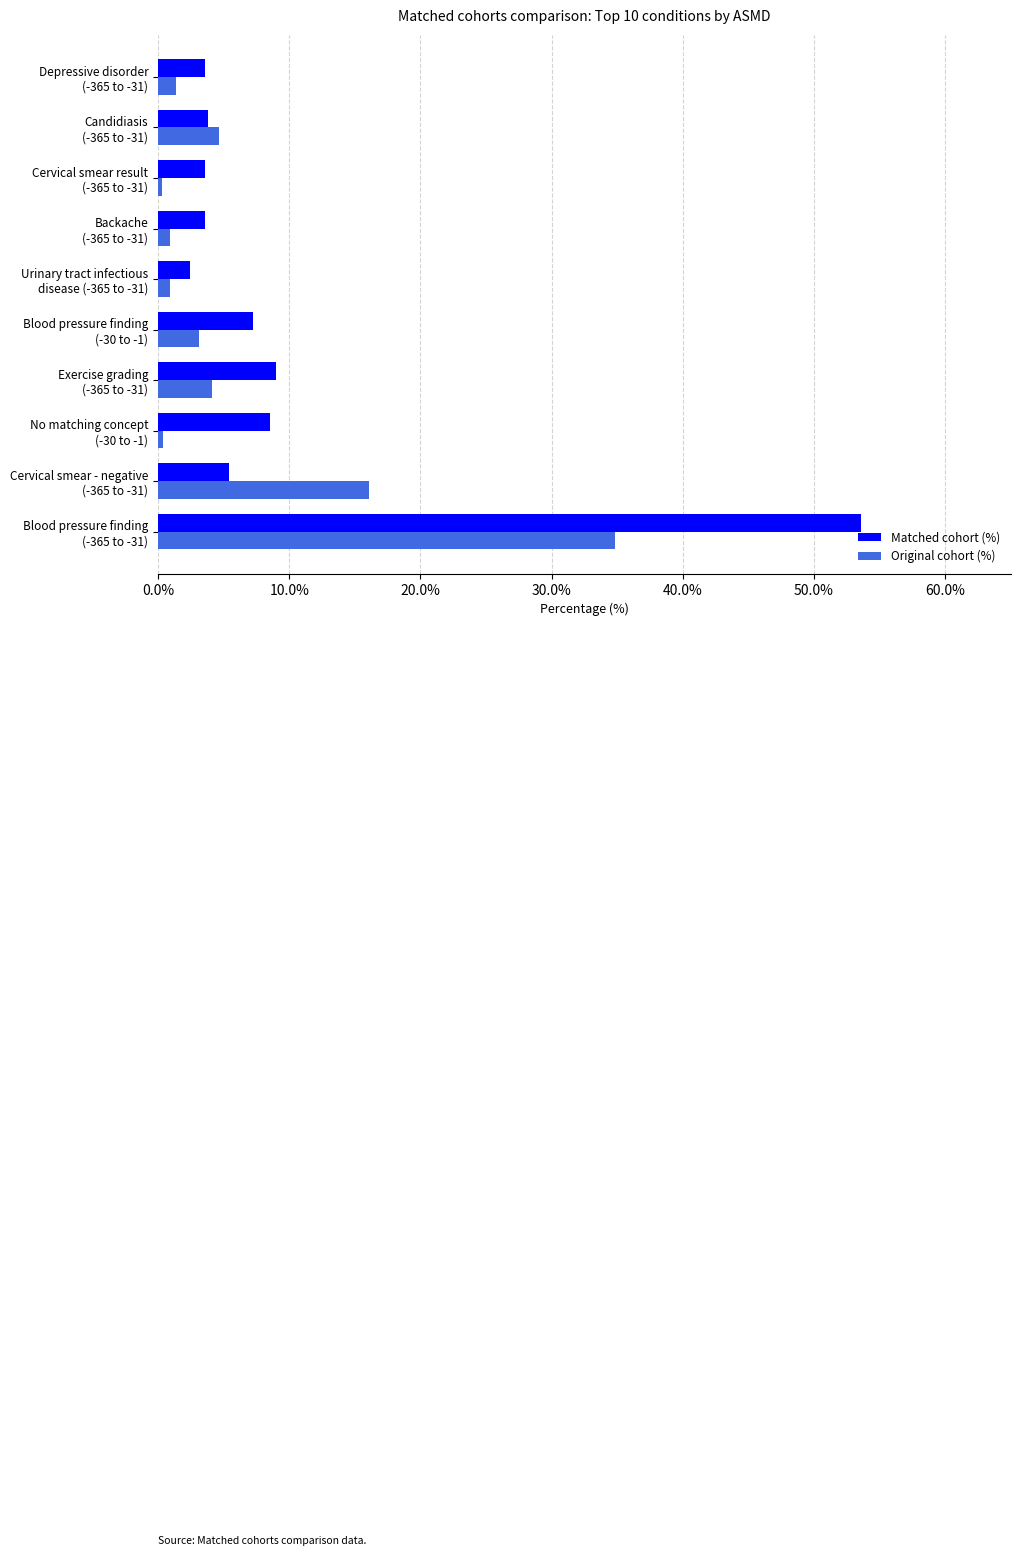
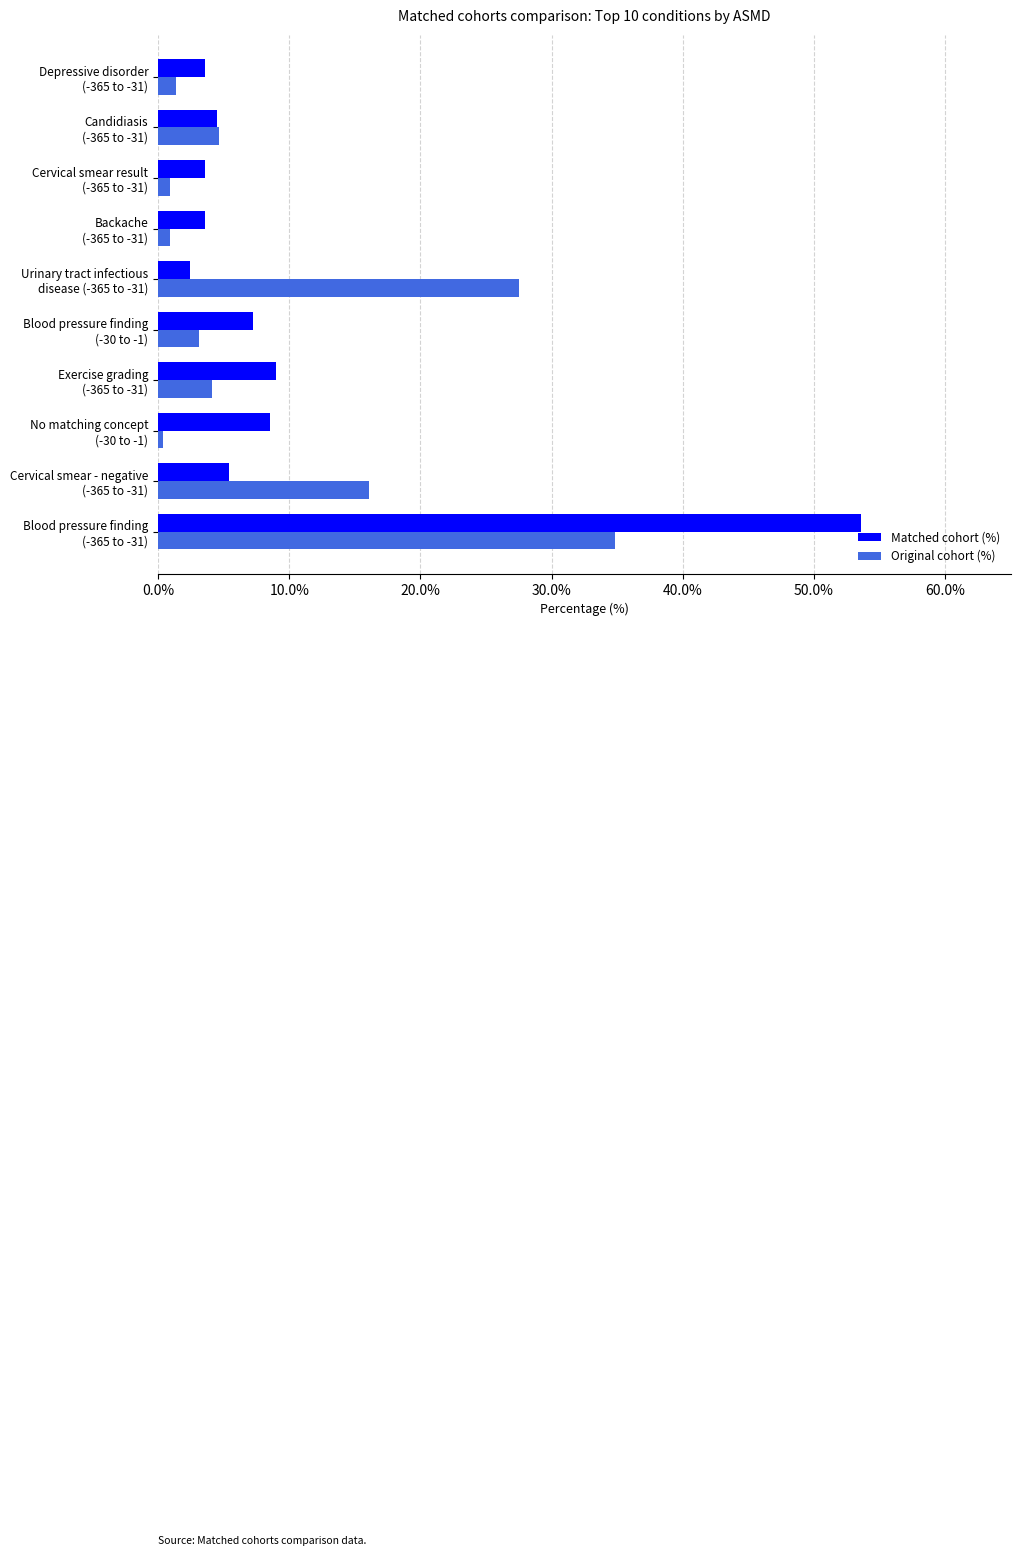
  {
    "Matched cohort (%)": {
      "Depressive disorder (-365 to -31)": "3.6%",
-     "Candidiasis (-365 to -31)": "3.8%",
+     "Candidiasis (-365 to -31)": "4.5%",
      "Cervical smear result (-365 to -31)": "3.6%",
      "Backache (-365 to -31)": "3.6%",
      "Urinary tract infectious disease (-365 to -31)": "2.4%",
      "Blood pressure finding (-30 to -1)": "7.2%",
      "Exercise grading (-365 to -31)": "9.0%",
      "No matching concept (-30 to -1)": "8.6%",
      "Cervical smear - negative (-365 to -31)": "5.4%",
      "Blood pressure finding (-365 to -31)": "53.6%"
    },
    "Original cohort (%)": {
      "Depressive disorder (-365 to -31)": "1.4%",
      "Candidiasis (-365 to -31)": "4.6%",
-     "Cervical smear result (-365 to -31)": "0.3%",
+     "Cervical smear result (-365 to -31)": "0.9%",
      "Backache (-365 to -31)": "0.9%",
-     "Urinary tract infectious disease (-365 to -31)": "0.9%",
+     "Urinary tract infectious disease (-365 to -31)": "27.5%",
      "Blood pressure finding (-30 to -1)": "3.2%",
      "Exercise grading (-365 to -31)": "4.1%",
      "No matching concept (-30 to -1)": "0.4%",
      "Cervical smear - negative (-365 to -31)": "16.1%",
      "Blood pressure finding (-365 to -31)": "34.9%"
    }
  }
